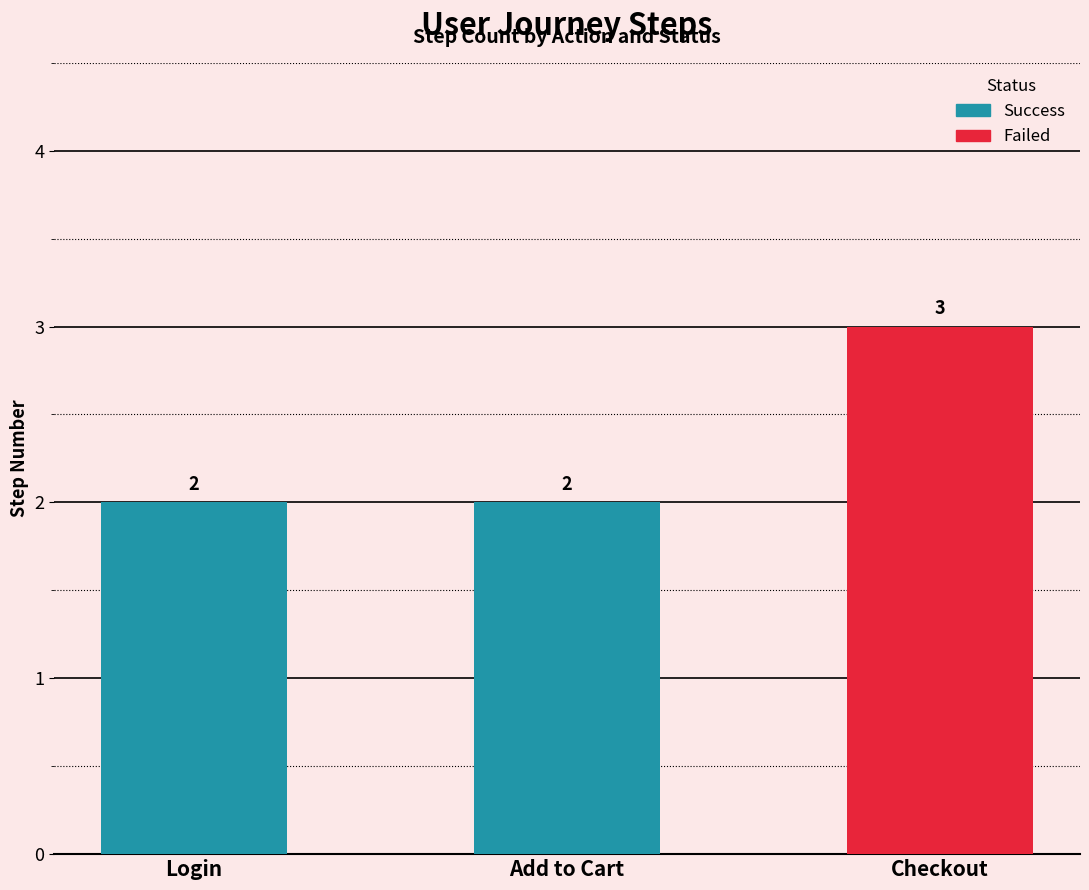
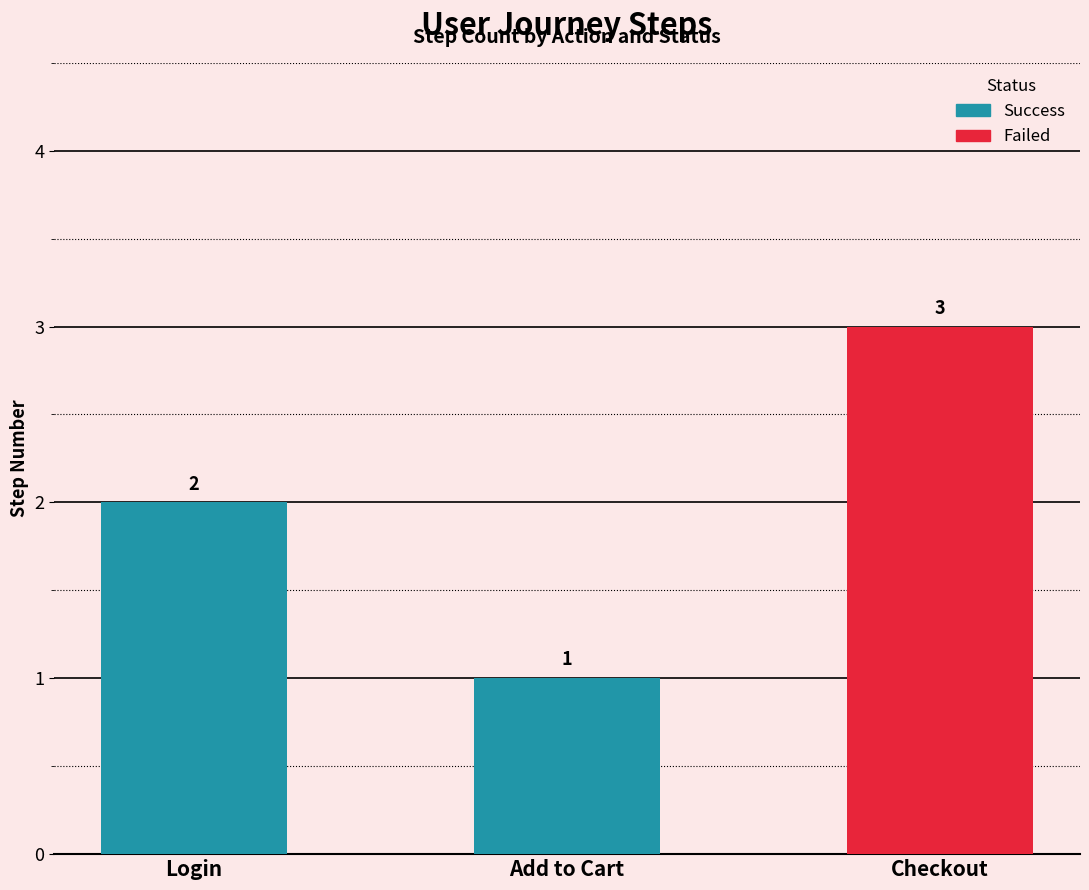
  {
    "Login": 2,
-   "Add to Cart": 2,
+   "Add to Cart": 1,
    "Checkout": 3
  }
